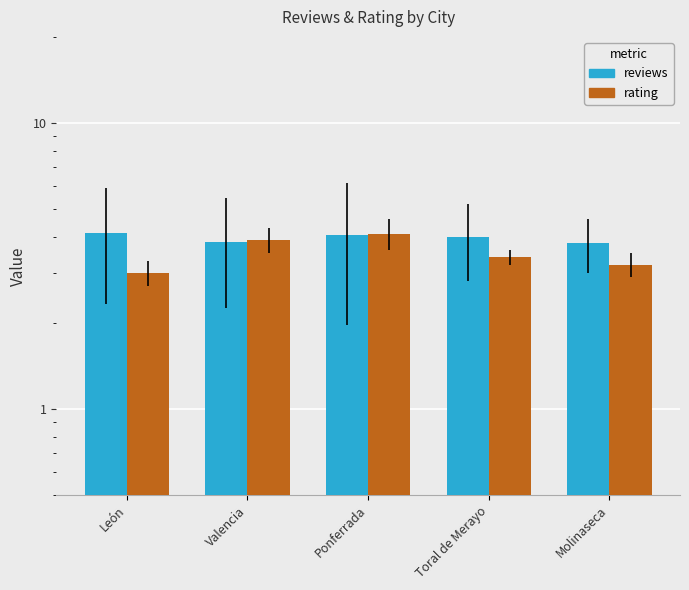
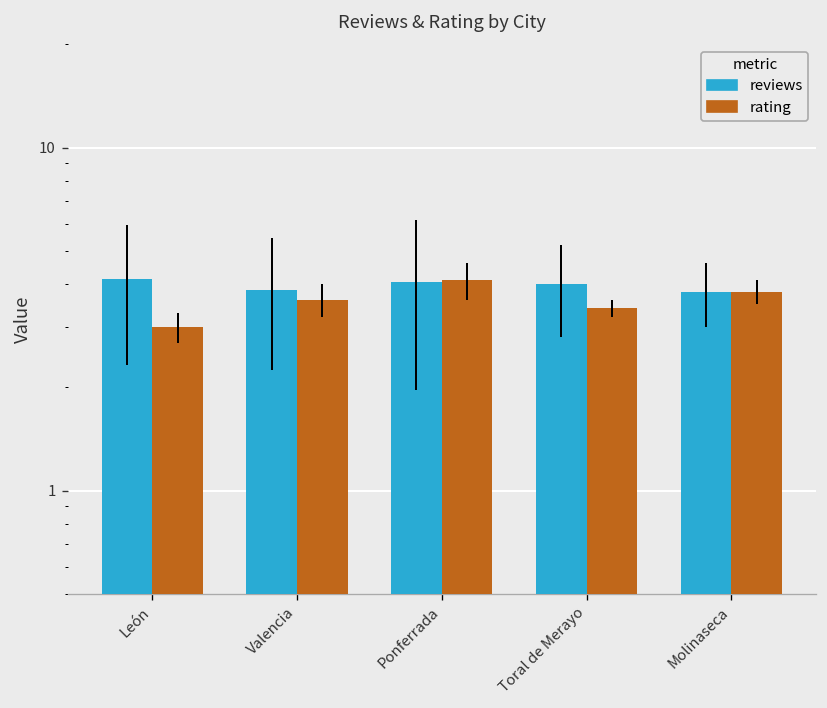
  {
    "reviews": {
      "León": 4.1,
      "Valencia": 3.9,
      "Ponferrada": 4.1,
      "Toral de Merayo": 4.0,
      "Molinaseca": 3.8
    },
    "rating": {
      "León": 3.0,
-     "Valencia": 3.9,
+     "Valencia": 3.6,
      "Ponferrada": 4.1,
      "Toral de Merayo": 3.4,
-     "Molinaseca": 3.2
+     "Molinaseca": 3.8
    }
  }
